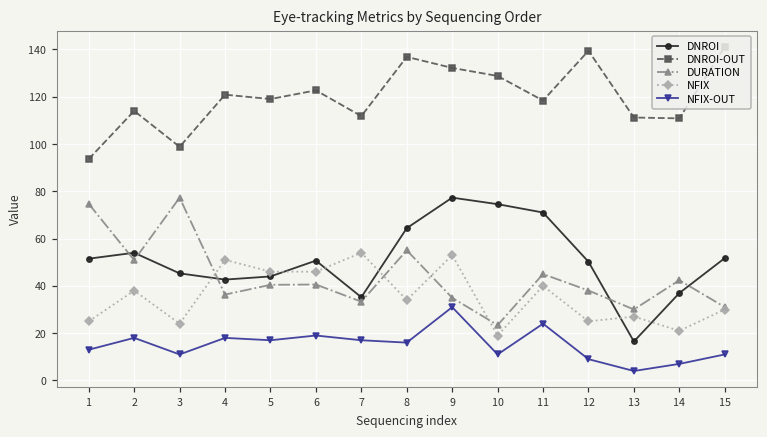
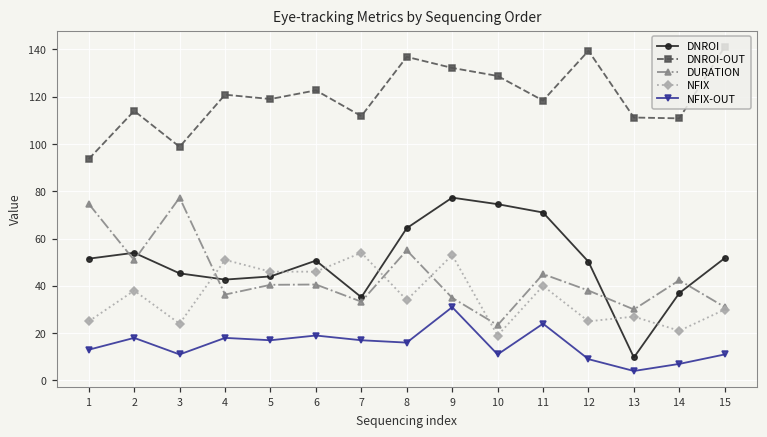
  {
    "DNROI": {
      "1": 51,
      "2": 54,
      "3": 45,
      "4": 43,
      "5": 44,
      "6": 51,
      "7": 35,
      "8": 64,
      "9": 77,
      "10": 75,
      "11": 71,
      "12": 50,
-     "13": 16,
+     "13": 10,
      "14": 37,
      "15": 52
    },
    "DNROI-OUT": {
      "1": 94,
      "2": 114,
      "3": 99,
      "4": 121,
      "5": 119,
      "6": 123,
      "7": 112,
      "8": 137,
      "9": 132,
      "10": 129,
      "11": 118,
      "12": 139,
      "13": 111,
      "14": 111
    },
    "NFIX-OUT": {
      "1": 13,
      "2": 18,
      "3": 11,
      "4": 18,
      "5": 17,
      "6": 19,
      "7": 17,
      "8": 16,
      "9": 31,
      "10": 11,
      "11": 24,
      "12": 9,
      "13": 4,
      "14": 7,
      "15": 11
    }
  }
